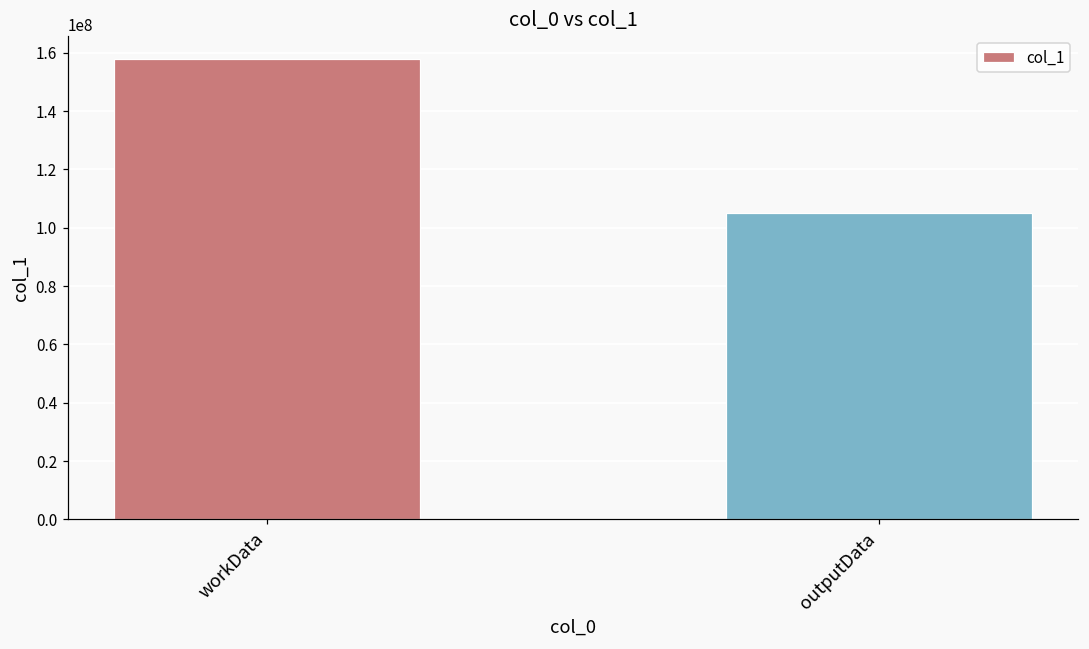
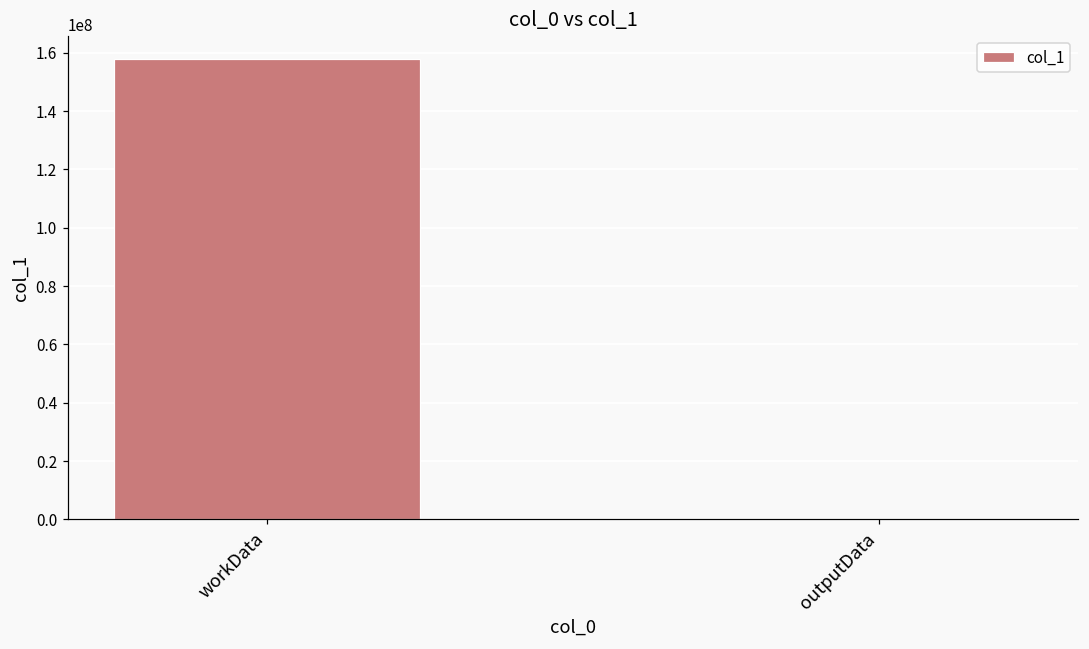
  {
    "workData": 158000000,
-   "outputData": 105000000
+   "outputData": 0
  }
